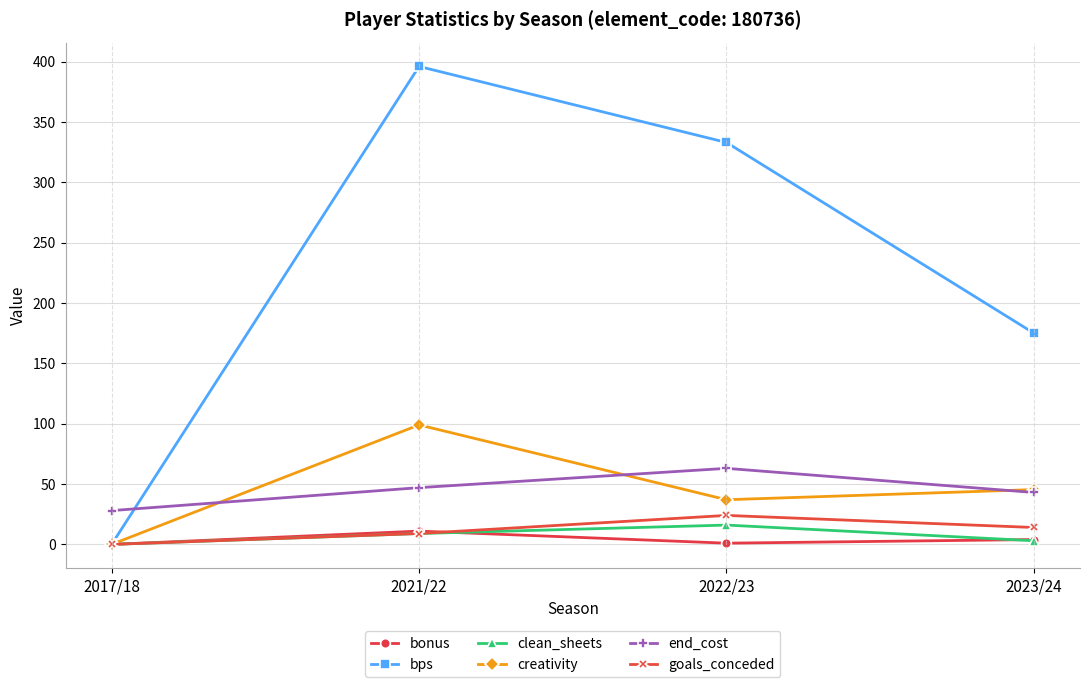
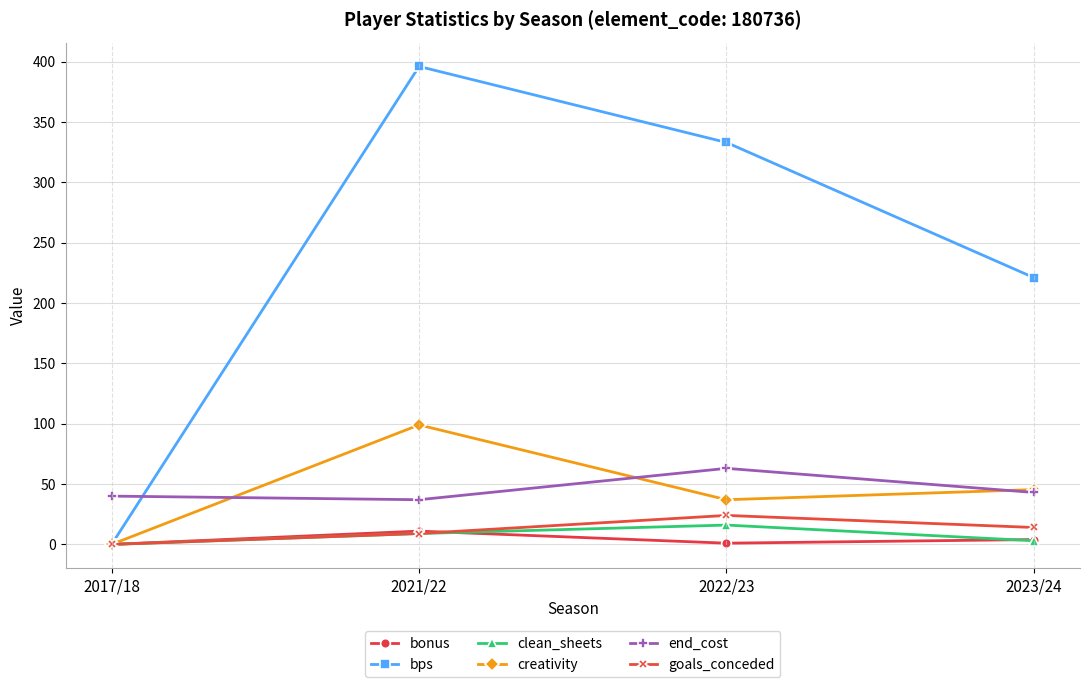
  {
    "bps": {
      "2021/22": 396,
      "2022/23": 333,
-     "2023/24": 175
+     "2023/24": 221
    },
    "clean_sheets": {
      "2022/23": 16
    },
    "creativity": {
      "2021/22": 99,
      "2022/23": 37,
      "2023/24": 45
    },
    "end_cost": {
-     "2017/18": 28,
-     "2021/22": 47,
+     "2017/18": 40,
+     "2021/22": 37,
      "2022/23": 63,
      "2023/24": 43
    }
  }
